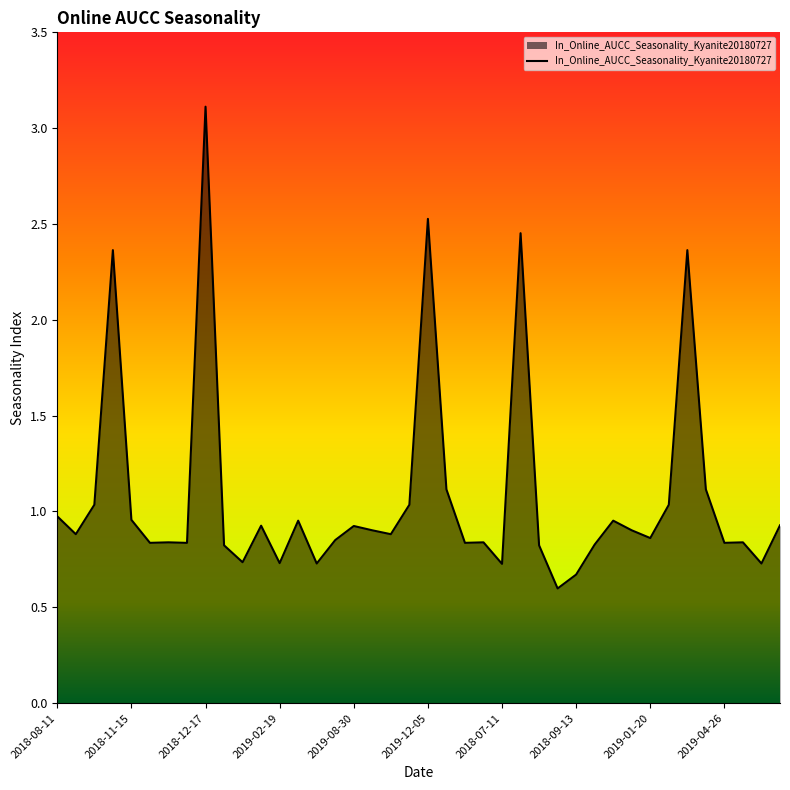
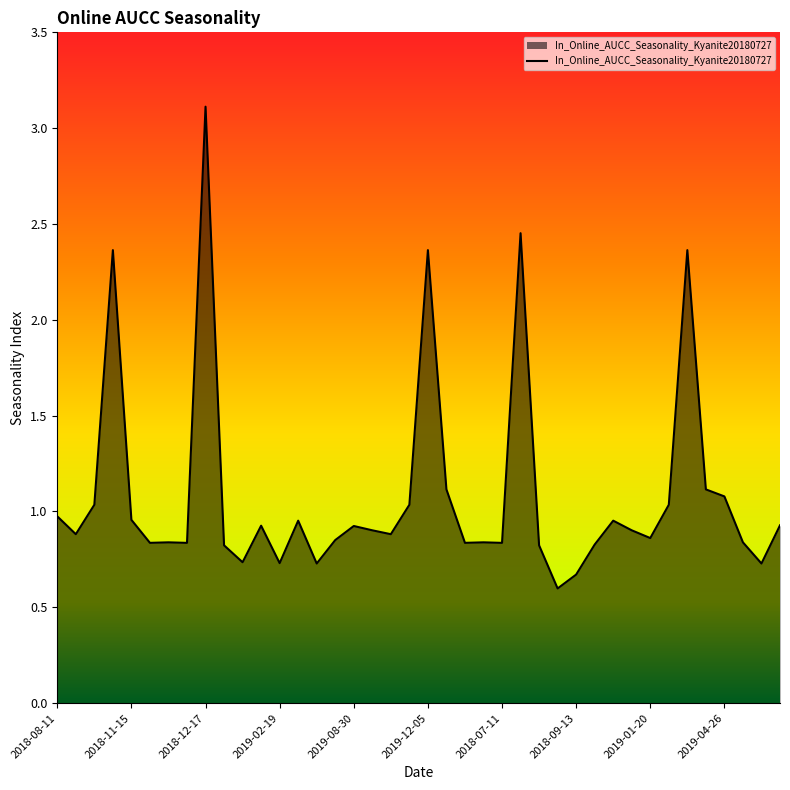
  {
    "2018-08-11": 0.97,
    "2018-11-15": 0.96,
    "2018-12-17": 3.11,
    "2019-02-19": 0.73,
    "2019-08-30": 0.92,
-   "2019-12-05": 2.53,
-   "2018-07-11": 0.73,
+   "2019-12-05": 2.36,
+   "2018-07-11": 0.84,
    "2018-09-13": 0.67,
    "2019-01-20": 0.86,
-   "2019-04-26": 0.84
+   "2019-04-26": 1.08
  }
